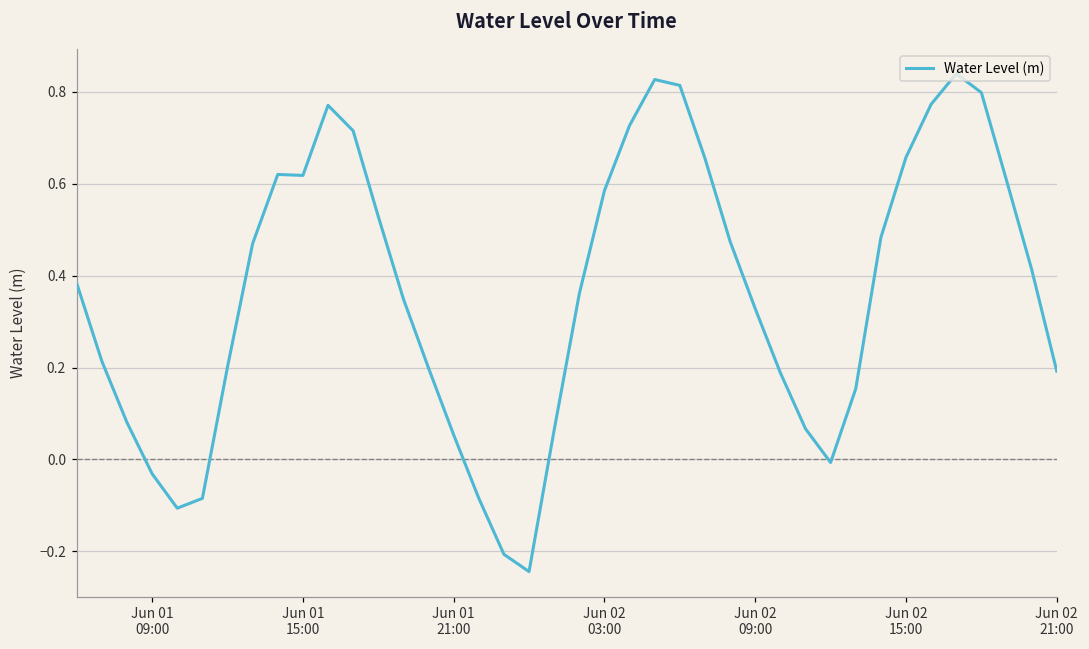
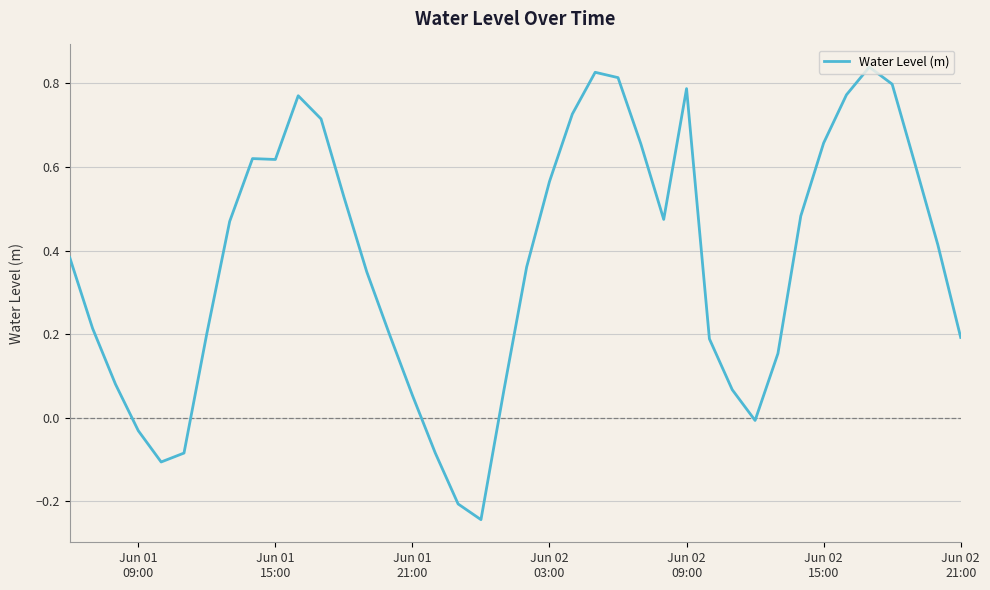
  {
    "Jun 01 09:00": -0.03,
    "Jun 01 15:00": 0.62,
    "Jun 01 21:00": 0.05,
-   "Jun 02 03:00": 0.58,
-   "Jun 02 09:00": 0.33,
+   "Jun 02 03:00": 0.57,
+   "Jun 02 09:00": 0.79,
    "Jun 02 15:00": 0.66,
    "Jun 02 21:00": 0.19
  }
